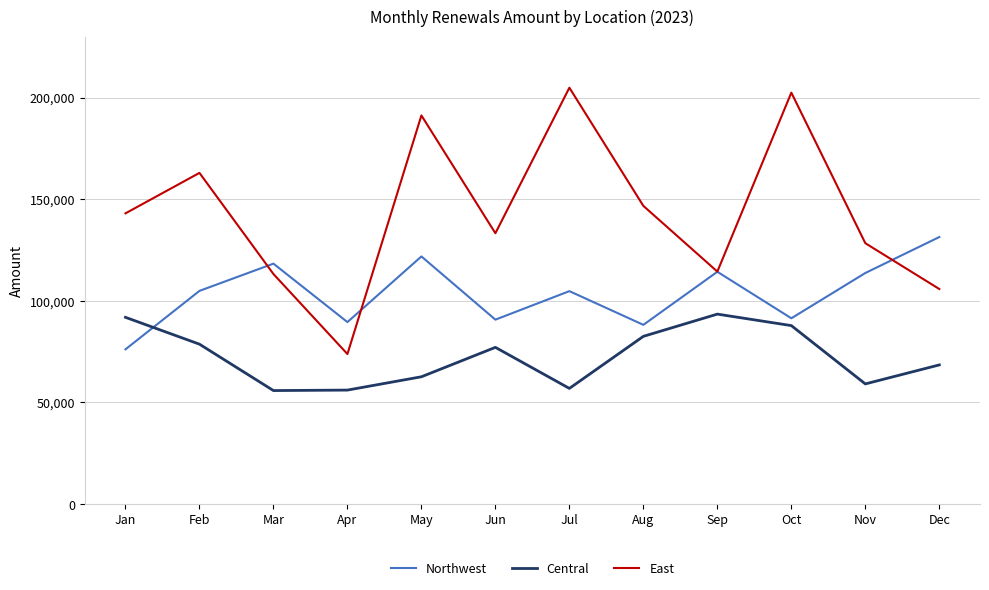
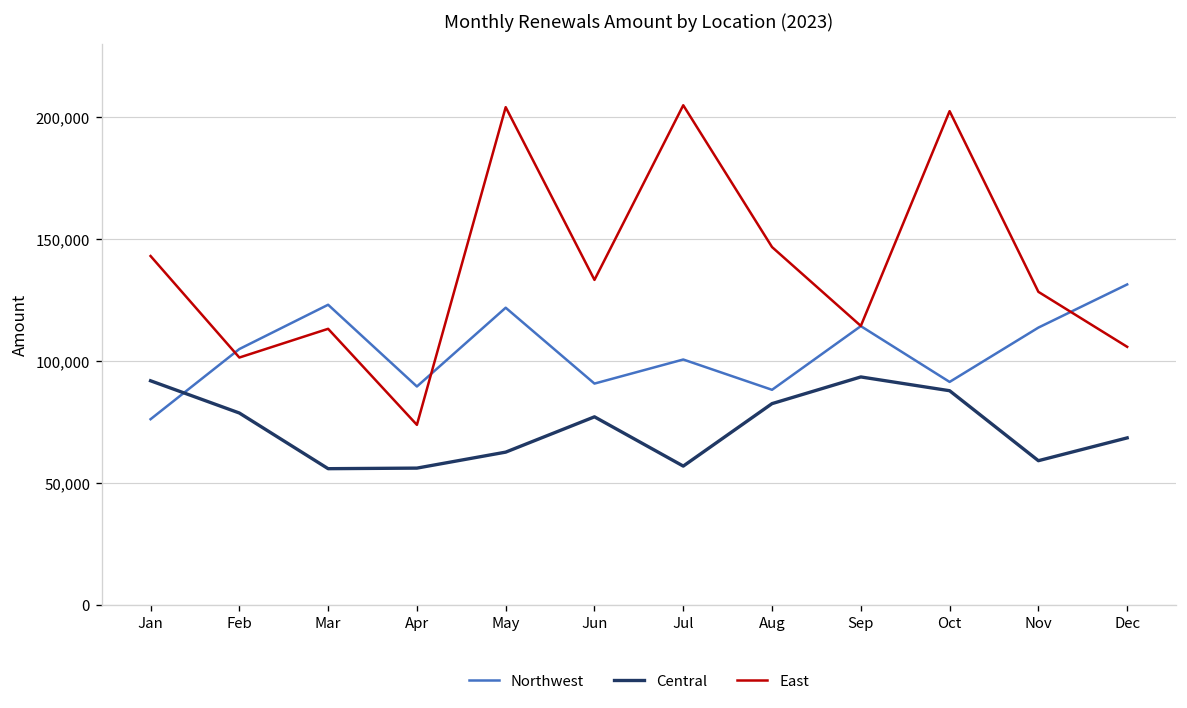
  {
    "Northwest": {
      "Jan": "76,000",
      "Feb": "105,000",
-     "Mar": "118,000",
+     "Mar": "123,000",
      "Apr": "90,000",
      "May": "122,000",
      "Jun": "91,000",
-     "Jul": "105,000",
+     "Jul": "101,000",
      "Aug": "88,000",
      "Oct": "91,000",
      "Nov": "114,000",
      "Dec": "131,000"
    },
    "Central": {
      "Jan": "92,000",
      "Feb": "79,000",
      "Mar": "56,000",
      "Apr": "56,000",
      "May": "63,000",
      "Jun": "77,000",
      "Jul": "57,000",
      "Aug": "82,000",
      "Sep": "93,000",
      "Oct": "88,000",
      "Nov": "59,000",
      "Dec": "68,000"
    },
    "East": {
      "Jan": "143,000",
-     "Feb": "163,000",
+     "Feb": "101,000",
      "Mar": "113,000",
      "Apr": "74,000",
-     "May": "191,000",
+     "May": "204,000",
      "Jun": "133,000",
      "Jul": "205,000",
      "Aug": "147,000",
      "Oct": "202,000",
      "Nov": "128,000",
      "Dec": "106,000"
    }
  }
